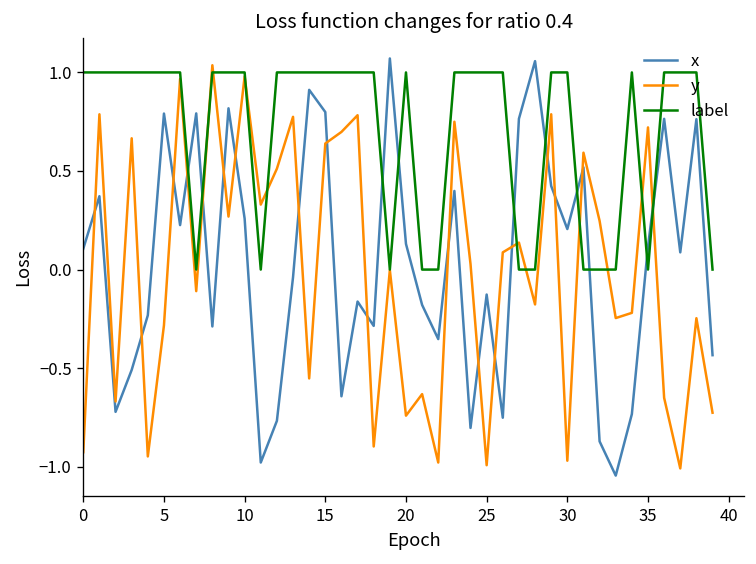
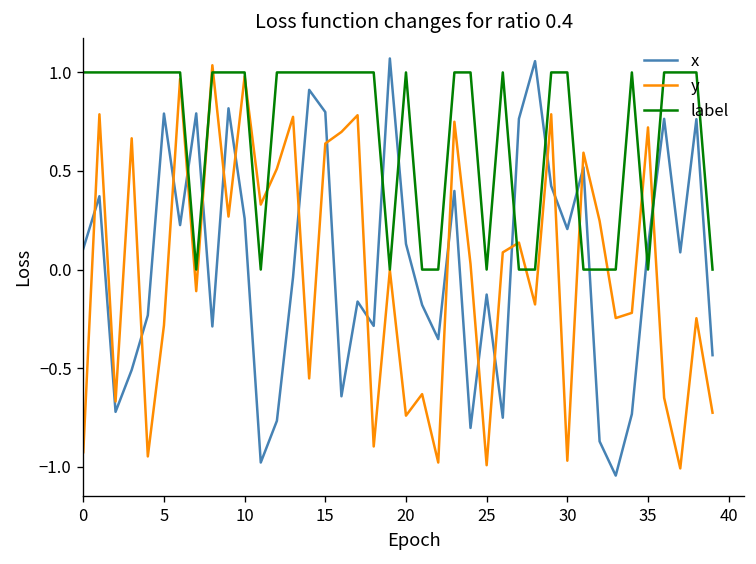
  {
    "x": {
      "0": 0.11,
      "5": 0.79,
      "10": 0.26,
      "15": 0.80,
      "20": 0.13,
      "25": -0.13,
      "30": 0.21,
      "35": 0.12
    },
    "y": {
      "0": -0.93,
      "5": -0.28,
      "10": 0.98,
      "15": 0.64,
      "20": -0.74,
      "25": -1,
      "30": -0.97,
      "35": 0.72
    },
    "label": {
      "0": 1,
      "5": 1,
      "10": 1,
      "15": 1,
      "20": 1,
-     "25": 1,
+     "25": 0,
      "30": 1,
      "35": 0
    }
  }
